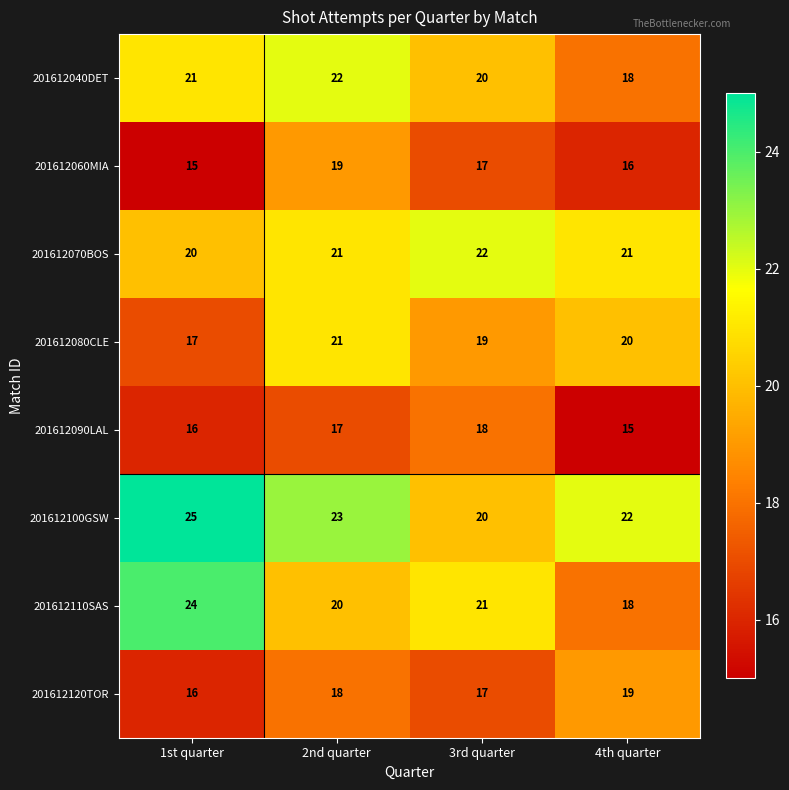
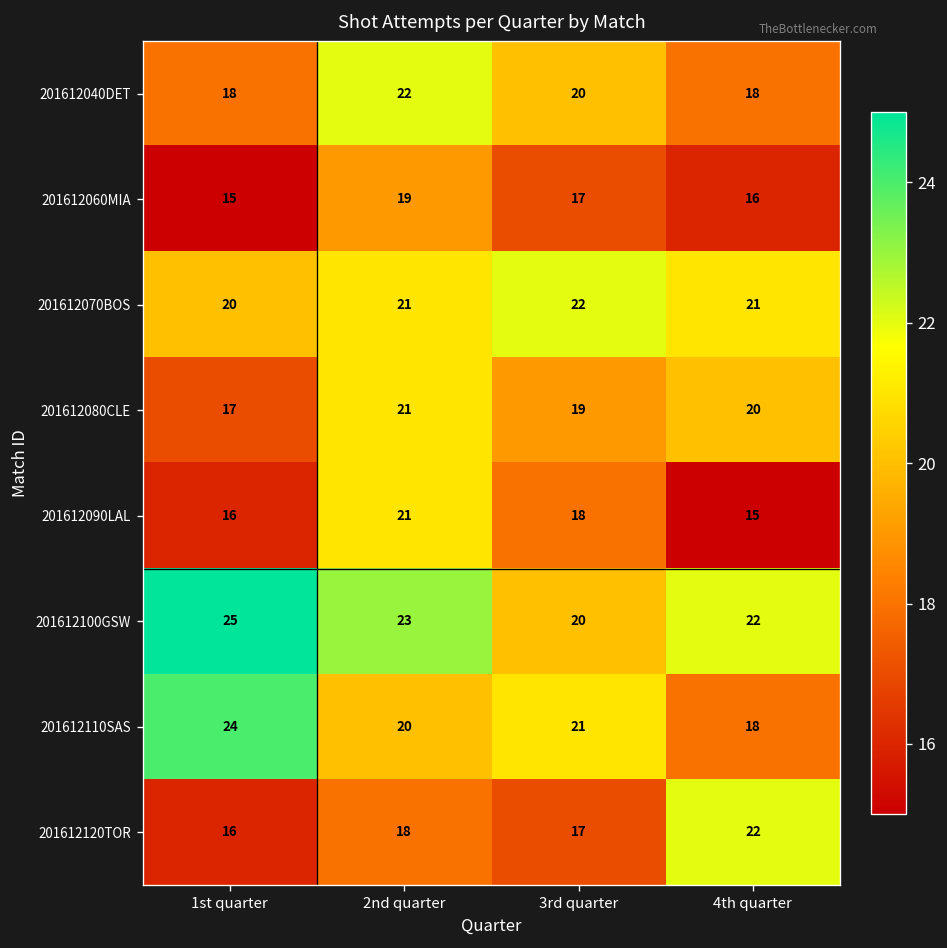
  {
    "201612040DET": {
-     "1st quarter": 21,
+     "1st quarter": 18,
      "2nd quarter": 22,
      "3rd quarter": 20,
      "4th quarter": 18
    },
    "201612060MIA": {
      "1st quarter": 15,
      "2nd quarter": 19,
      "3rd quarter": 17,
      "4th quarter": 16
    },
    "201612070BOS": {
      "1st quarter": 20,
      "2nd quarter": 21,
      "3rd quarter": 22,
      "4th quarter": 21
    },
    "201612080CLE": {
      "1st quarter": 17,
      "2nd quarter": 21,
      "3rd quarter": 19,
      "4th quarter": 20
    },
    "201612090LAL": {
      "1st quarter": 16,
-     "2nd quarter": 17,
+     "2nd quarter": 21,
      "3rd quarter": 18,
      "4th quarter": 15
    },
    "201612100GSW": {
      "1st quarter": 25,
      "2nd quarter": 23,
      "3rd quarter": 20,
      "4th quarter": 22
    },
    "201612110SAS": {
      "1st quarter": 24,
      "2nd quarter": 20,
      "3rd quarter": 21,
      "4th quarter": 18
    },
    "201612120TOR": {
      "1st quarter": 16,
      "2nd quarter": 18,
      "3rd quarter": 17,
-     "4th quarter": 19
+     "4th quarter": 22
    }
  }
